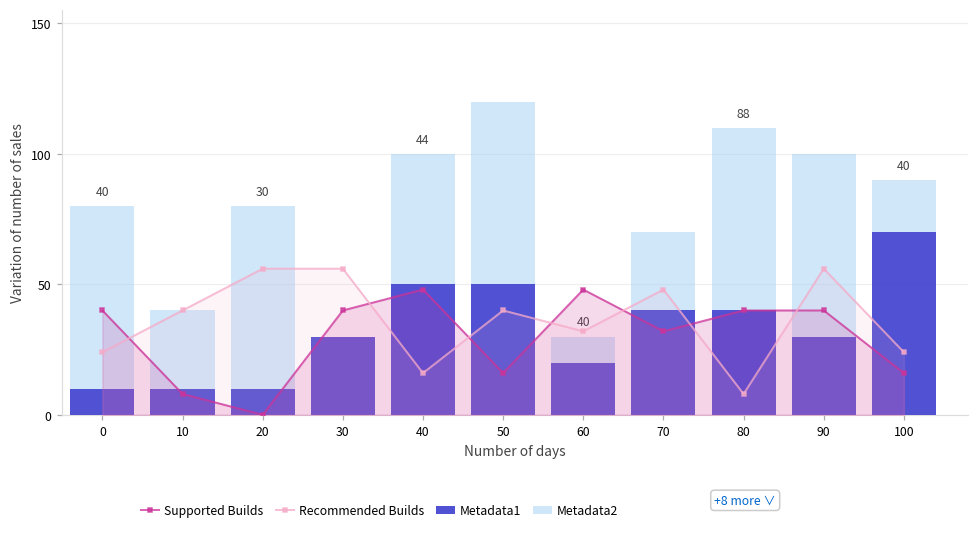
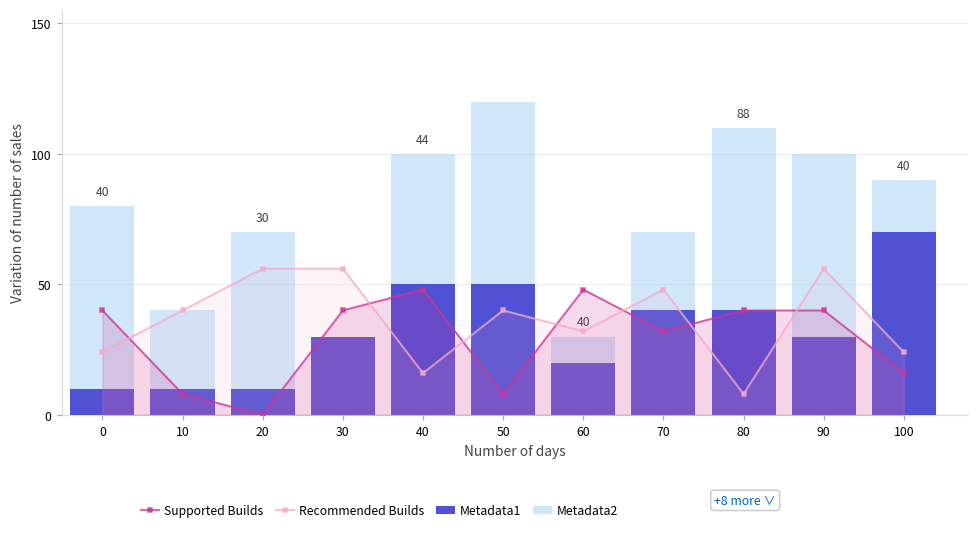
  {
    "Metadata1": {
      "0": 10,
      "10": 10,
      "20": 10,
      "30": 30,
      "40": 50,
      "50": 50,
      "60": 20,
      "70": 40,
      "80": 40,
      "90": 30,
      "100": 70
    },
    "Supported Builds": {
      "0": 40,
      "10": 8,
      "20": 0,
      "30": 40,
      "40": 48,
-     "50": 16,
+     "50": 8,
      "60": 48,
      "70": 32,
      "80": 40,
      "90": 40,
      "100": 16
    },
    "Recommended Builds": {
      "0": 24,
      "10": 40,
      "20": 56,
      "30": 56,
      "40": 16,
      "50": 40,
      "70": 48,
      "80": 8,
      "90": 56,
      "100": 24
    },
    "Metadata2": {
      "10": 30,
-     "20": 70,
+     "20": 60,
      "30": 0,
      "50": 70,
      "60": 10,
      "70": 30,
      "90": 70
    }
  }
